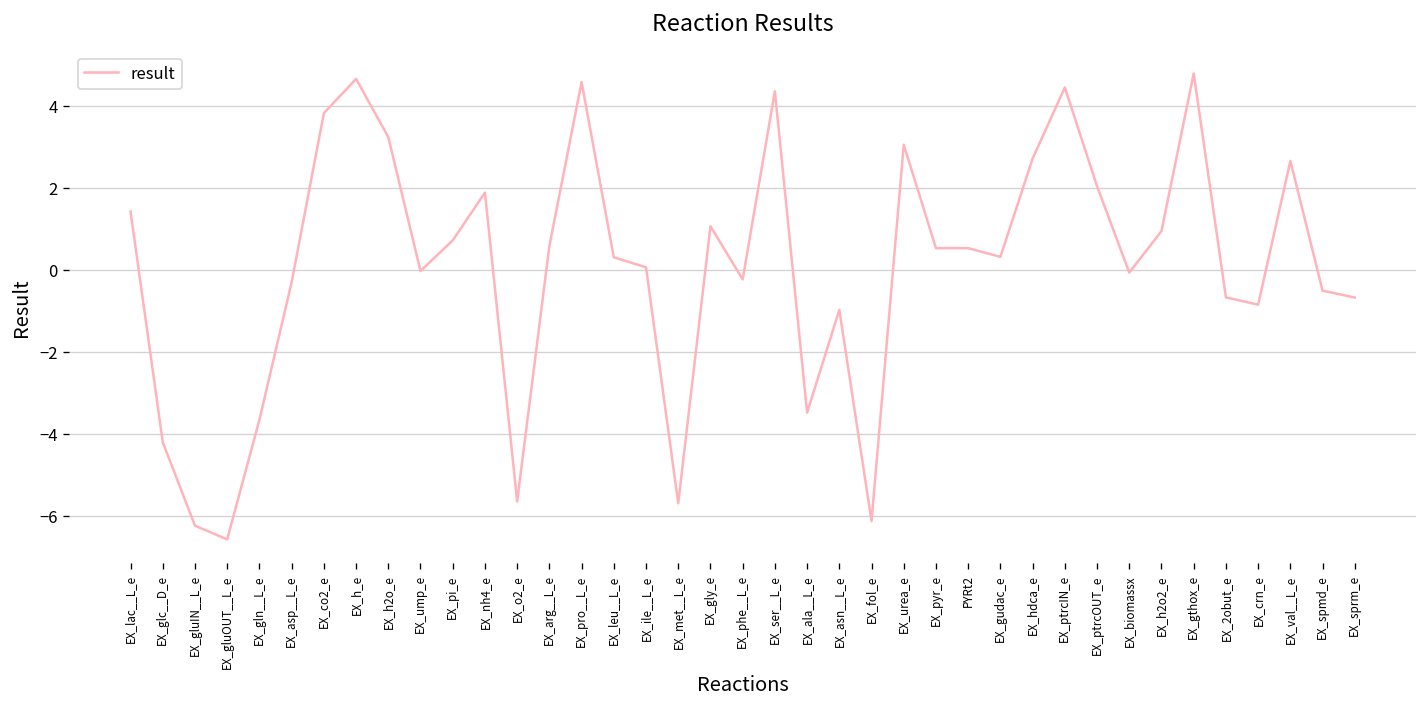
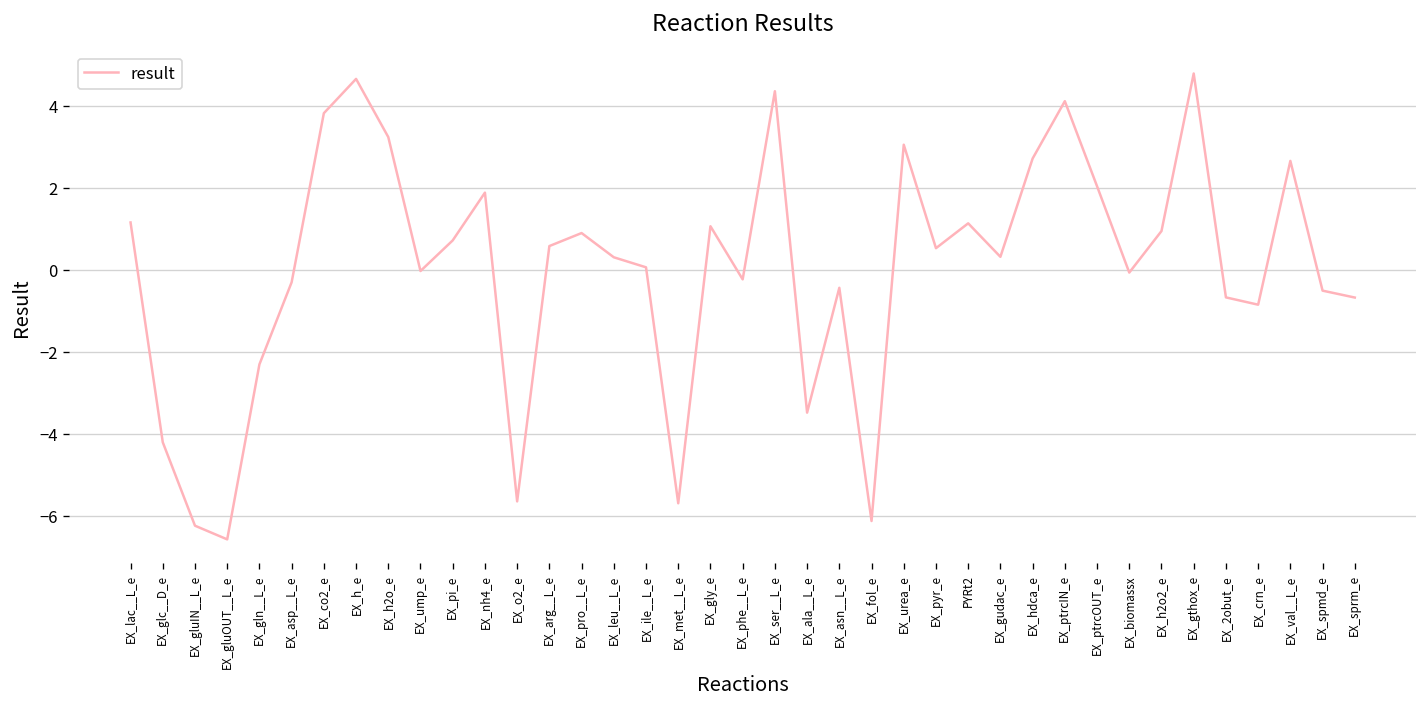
  {
-   "EX_lac__L_e": 1.4,
+   "EX_lac__L_e": 1.2,
    "EX_glc__D_e": -4.2,
    "EX_gluIN__L_e": -6.2,
    "EX_gluOUT__L_e": -6.6,
-   "EX_gln__L_e": -3.7,
+   "EX_gln__L_e": -2.3,
    "EX_asp__L_e": -0.3,
    "EX_co2_e": 3.8,
    "EX_h_e": 4.7,
    "EX_h2o_e": 3.2,
    "EX_ump_e": 0.0,
    "EX_pi_e": 0.7,
    "EX_nh4_e": 1.9,
    "EX_o2_e": -5.6,
    "EX_arg__L_e": 0.6,
-   "EX_pro__L_e": 4.6,
+   "EX_pro__L_e": 0.9,
    "EX_leu__L_e": 0.3,
    "EX_ile__L_e": 0.1,
    "EX_met__L_e": -5.7,
    "EX_gly_e": 1.1,
    "EX_phe__L_e": -0.2,
    "EX_ser__L_e": 4.4,
    "EX_ala__L_e": -3.5,
-   "EX_asn__L_e": -1.0,
+   "EX_asn__L_e": -0.4,
    "EX_fol_e": -6.1,
    "EX_urea_e": 3.1,
    "EX_pyr_e": 0.5,
-   "PYRt2": 0.5,
+   "PYRt2": 1.1,
    "EX_gudac_e": 0.3,
    "EX_hdca_e": 2.7,
-   "EX_ptrcIN_e": 4.5,
+   "EX_ptrcIN_e": 4.1,
    "EX_ptrcOUT_e": 2.0,
    "EX_biomassx": -0.1,
    "EX_h2o2_e": 0.9,
    "EX_gthox_e": 4.8,
    "EX_2obut_e": -0.7,
    "EX_crn_e": -0.8,
    "EX_val__L_e": 2.7,
    "EX_spmd_e": -0.5,
    "EX_sprm_e": -0.7
  }
